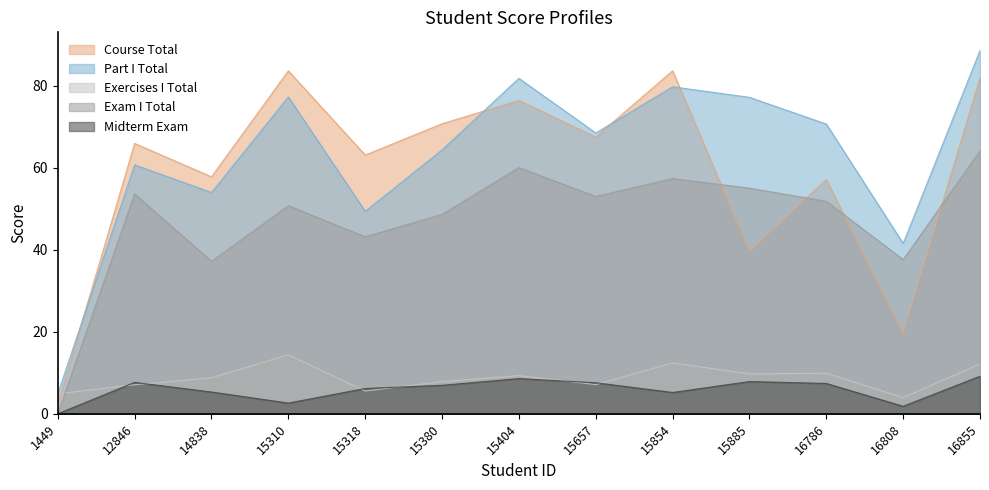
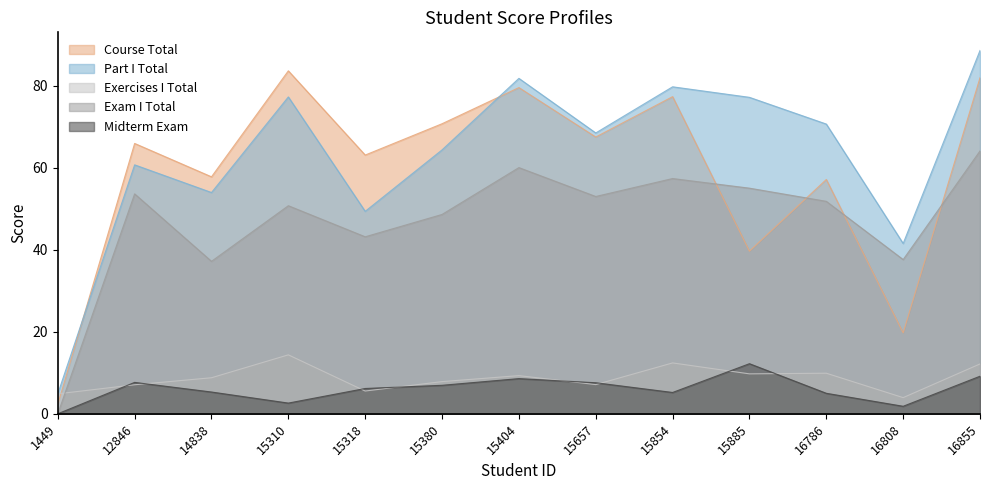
  {
    "Course Total": {
      "1449": 2,
      "12846": 66,
      "14838": 58,
      "15310": 84,
      "15318": 63,
      "15380": 71,
-     "15404": 76,
+     "15404": 80,
      "15657": 68,
-     "15854": 84,
+     "15854": 77,
      "15885": 40,
      "16786": 57,
      "16808": 20,
      "16855": 82
    },
    "Midterm Exam": {
      "14838": 5,
      "15310": 3,
      "15380": 7,
      "15404": 9,
      "15854": 5,
-     "15885": 8,
-     "16786": 7,
+     "15885": 12,
+     "16786": 5,
      "16808": 2,
      "16855": 9
    }
  }
